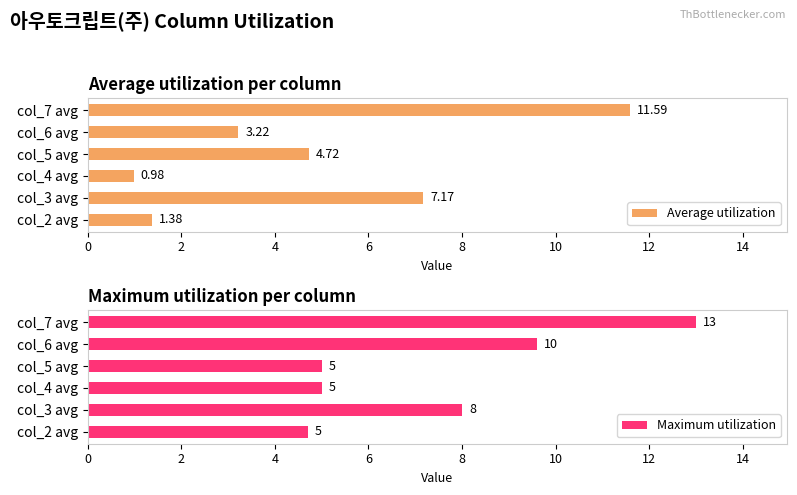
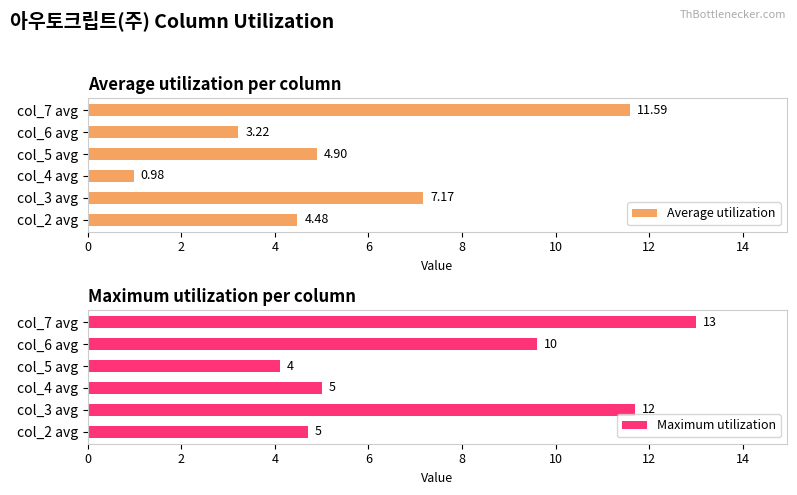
  {
    "Average utilization per column": {
      "col_7 avg": 11.59,
      "col_6 avg": 3.22,
-     "col_5 avg": 4.72,
+     "col_5 avg": 4.90,
      "col_4 avg": 0.98,
      "col_3 avg": 7.17,
-     "col_2 avg": 1.38
+     "col_2 avg": 4.48
    },
    "Maximum utilization per column": {
      "col_7 avg": 13,
      "col_6 avg": 10,
-     "col_5 avg": 5,
+     "col_5 avg": 4,
      "col_4 avg": 5,
-     "col_3 avg": 8.0,
+     "col_3 avg": 11.7,
      "col_2 avg": 5
    }
  }
